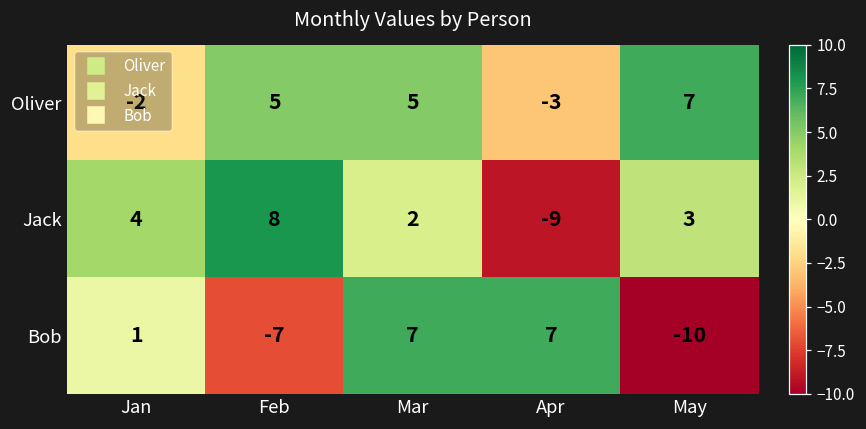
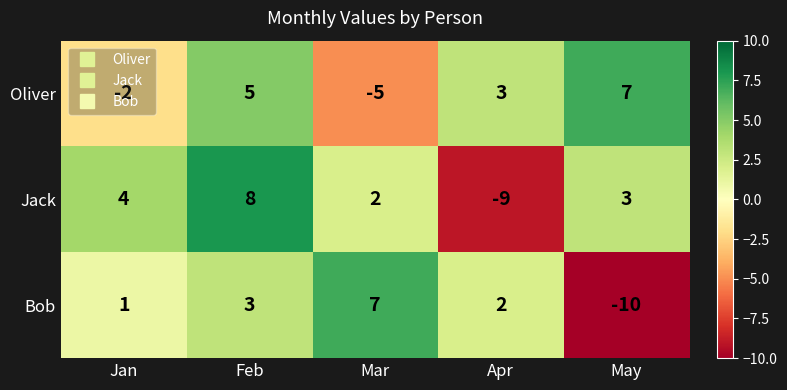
  {
    "Oliver": {
      "Feb": 5,
-     "Mar": 5,
-     "Apr": -3,
+     "Mar": -5,
+     "Apr": 3,
      "May": 7
    },
    "Jack": {
      "Jan": 4,
      "Feb": 8,
      "Mar": 2,
      "Apr": -9,
      "May": 3
    },
    "Bob": {
      "Jan": 1,
-     "Feb": -7,
+     "Feb": 3,
      "Mar": 7,
-     "Apr": 7,
+     "Apr": 2,
      "May": -10
    }
  }
